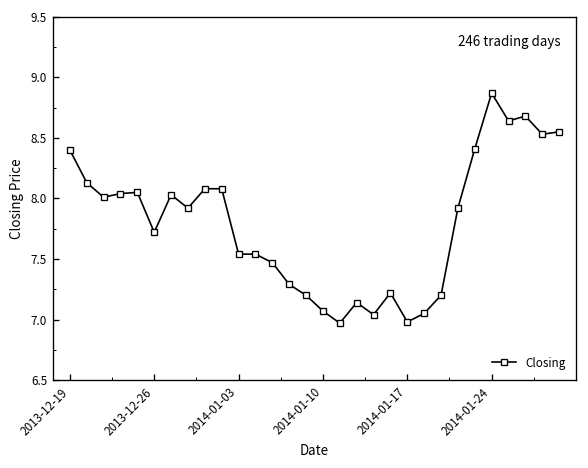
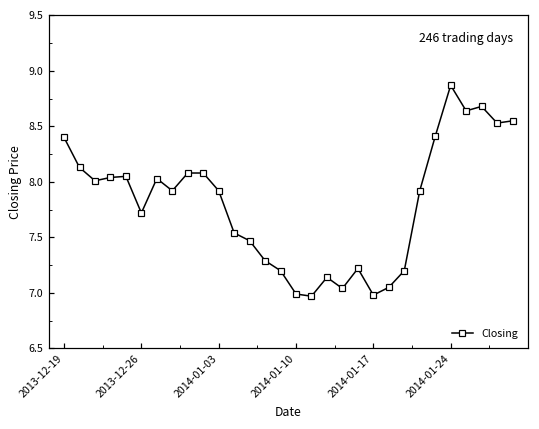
  {
    "2013-12-19": 8.40,
    "2013-12-26": 7.72,
-   "2014-01-03": 7.54,
-   "2014-01-10": 7.07,
+   "2014-01-03": 7.92,
+   "2014-01-10": 6.99,
    "2014-01-17": 6.98,
    "2014-01-24": 8.87
  }
